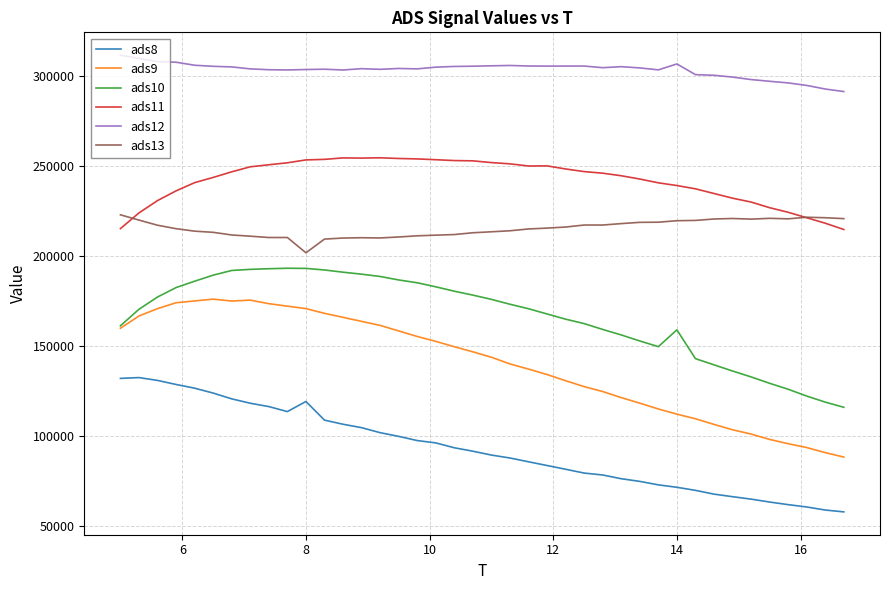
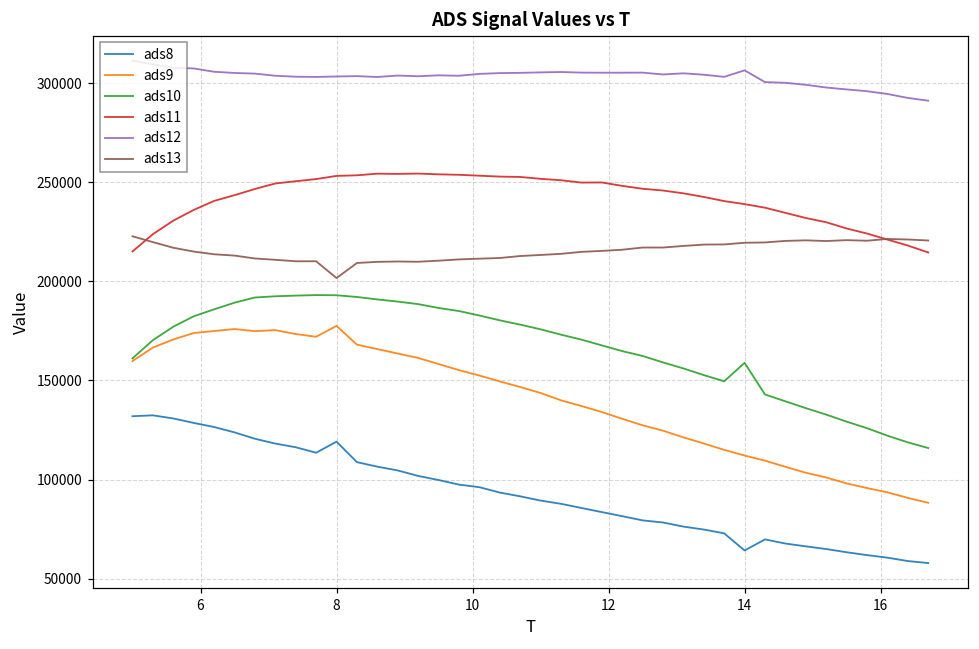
  {
    "ads8": {
      "8": 119000,
-     "14": 72000
+     "14": 64000
    },
    "ads9": {
-     "8": 171000,
+     "8": 178000,
      "14": 112000
    },
    "ads10": {
      "8": 193000,
      "14": 159000
    },
    "ads11": {
      "8": 253000,
      "14": 239000
    },
    "ads12": {
      "8": 303000,
      "14": 307000
    },
    "ads13": {
      "8": 202000,
      "14": 219000
    }
  }
